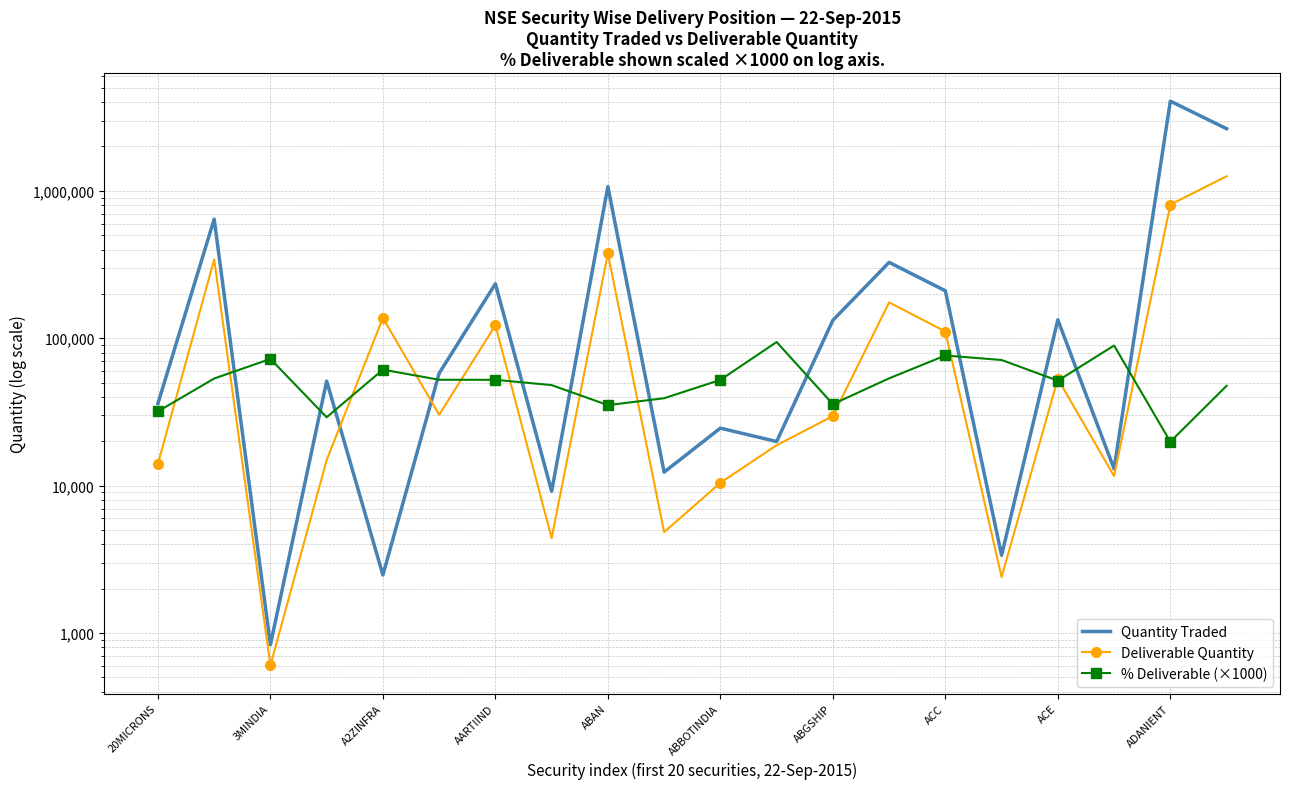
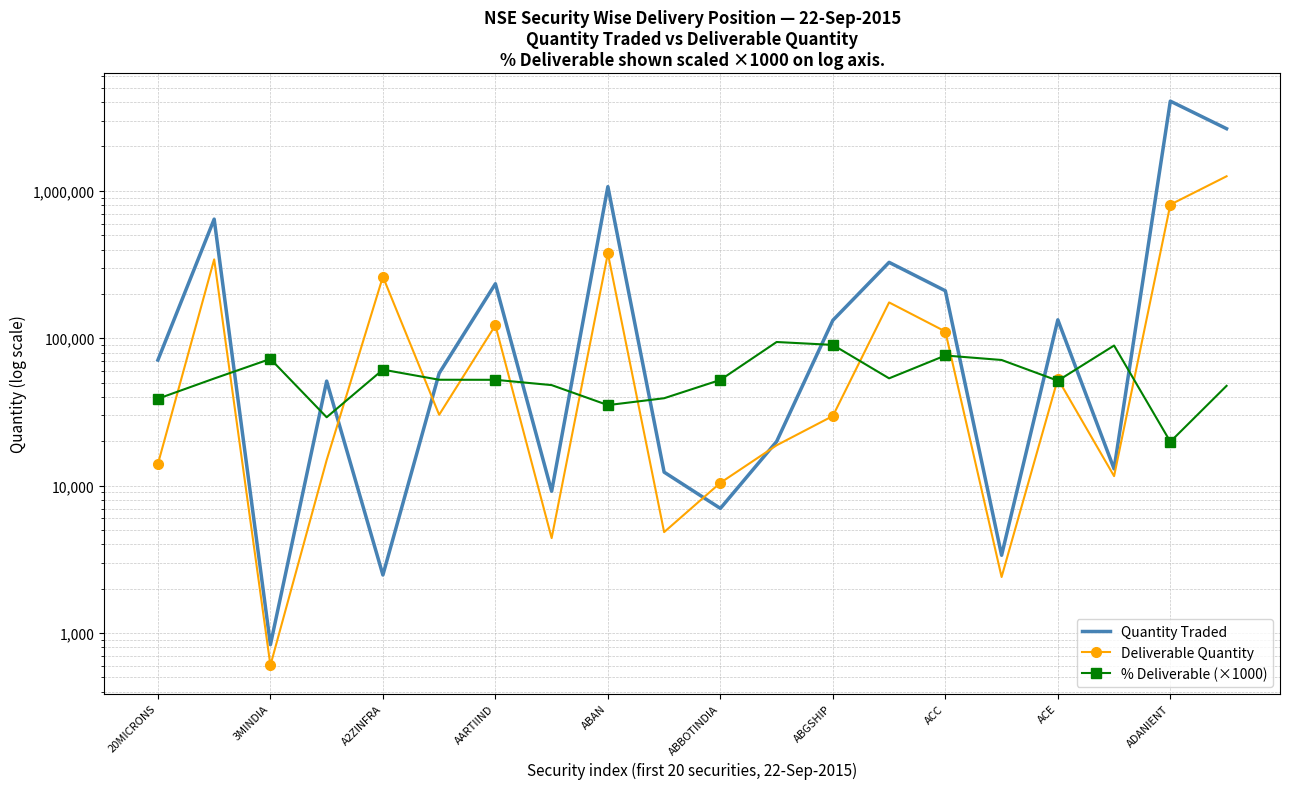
  {
    "Quantity Traded": {
-     "20MICRONS": "36,000",
+     "20MICRONS": "70,000",
      "3MINDIA": "800",
      "A2ZINFRA": "2,500",
      "AARTIIND": "230,000",
      "ABAN": "1,100,000",
-     "ABBOTINDIA": "25,000",
+     "ABBOTINDIA": "7,000",
      "ABGSHIP": "130,000",
      "ACC": "210,000",
      "ACE": "130,000",
      "ADANIENT": "4,100,000"
    },
    "Deliverable Quantity": {
      "20MICRONS": "14,000",
      "3MINDIA": "600",
-     "A2ZINFRA": "140,000",
+     "A2ZINFRA": "260,000",
      "AARTIIND": "120,000",
      "ABAN": "380,000",
      "ABBOTINDIA": "10,000",
      "ABGSHIP": "30,000",
      "ACC": "110,000",
      "ADANIENT": "800,000"
    },
    "% Deliverable (×1000)": {
-     "20MICRONS": "32,000",
+     "20MICRONS": "39,000",
      "3MINDIA": "70,000",
      "A2ZINFRA": "61,000",
      "AARTIIND": "52,000",
      "ABAN": "35,000",
      "ABBOTINDIA": "52,000",
-     "ABGSHIP": "36,000",
+     "ABGSHIP": "90,000",
      "ACC": "80,000",
      "ADANIENT": "20,000"
    }
  }
